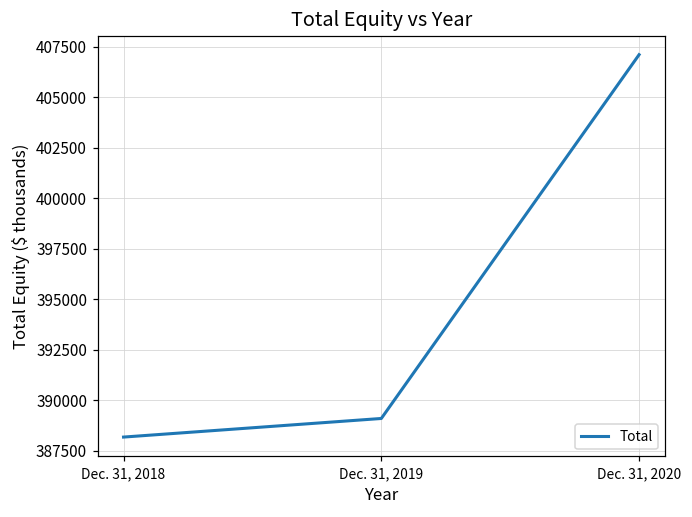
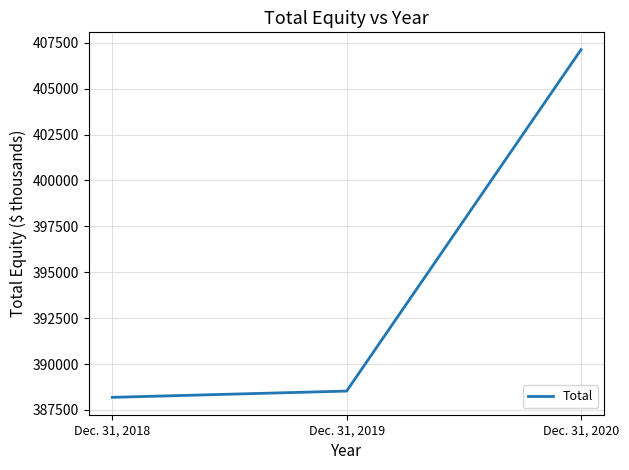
  {
    "Dec. 31, 2018": 388200,
-   "Dec. 31, 2019": 389100,
+   "Dec. 31, 2019": 388500,
    "Dec. 31, 2020": 407100
  }
